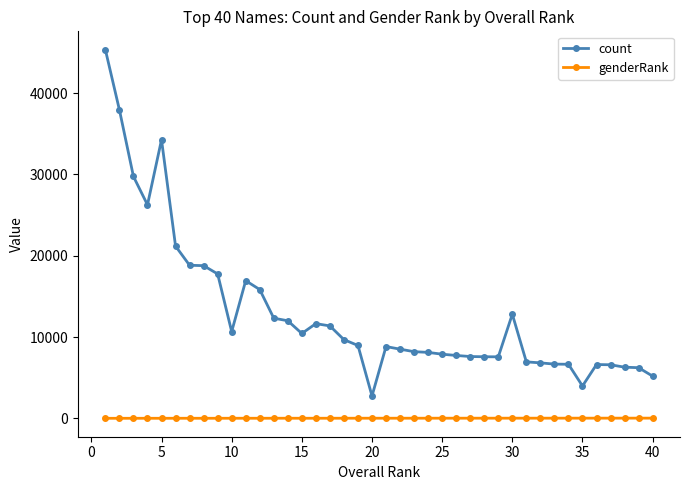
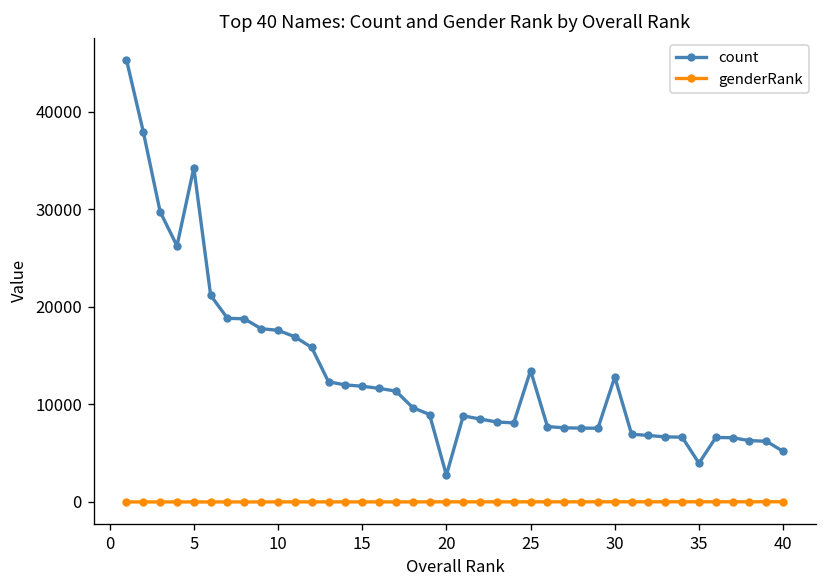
  {
    "count": {
      "5": 34000,
-     "10": 11000,
-     "15": 10000,
+     "10": 18000,
+     "15": 12000,
      "20": 3000,
-     "25": 8000,
+     "25": 13000,
      "30": 13000,
      "35": 4000,
      "40": 5000
    },
    "genderRank": {
      "5": 0,
      "10": 0,
      "15": 0,
      "20": 0,
      "25": 0,
      "30": 0,
      "35": 0,
      "40": 0
    }
  }
